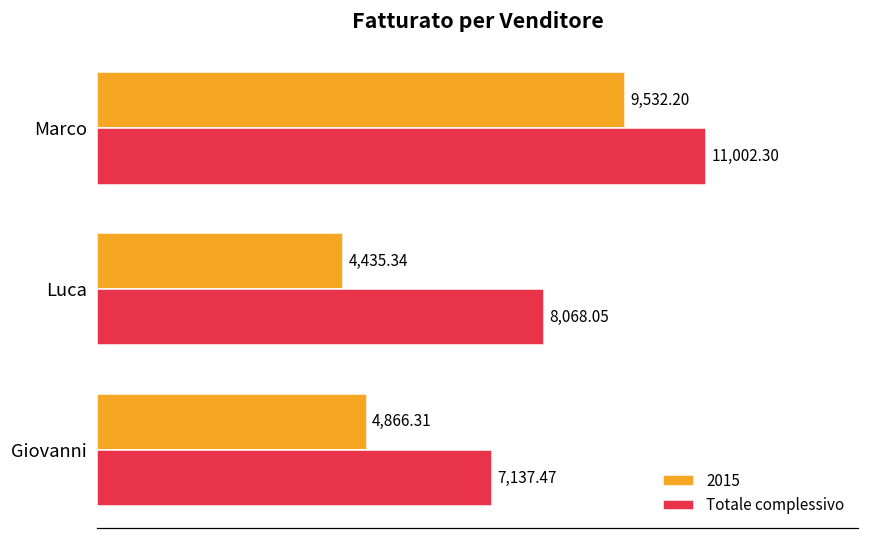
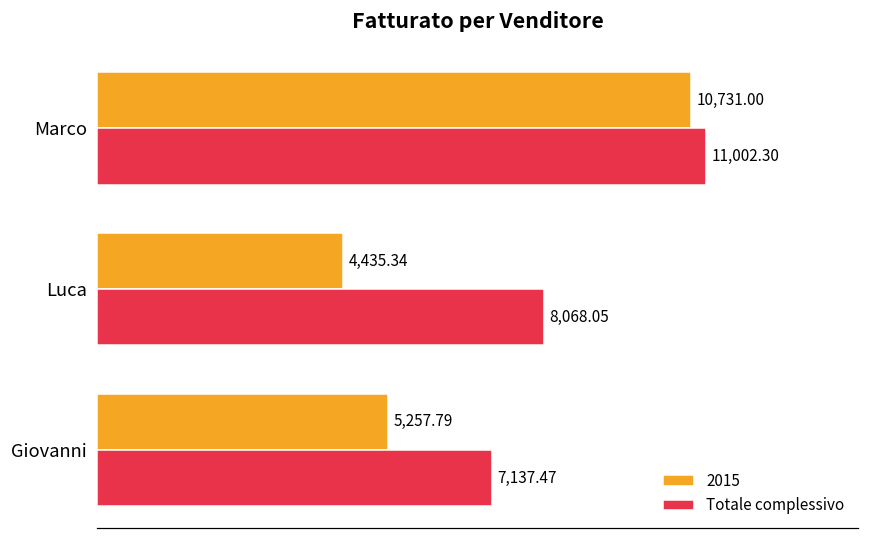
  {
    "2015": {
-     "Marco": "9,532.20",
+     "Marco": "10,731.00",
      "Luca": "4,435.34",
-     "Giovanni": "4,866.31"
+     "Giovanni": "5,257.79"
    },
    "Totale complessivo": {
      "Marco": "11,002.30",
      "Luca": "8,068.05",
      "Giovanni": "7,137.47"
    }
  }
